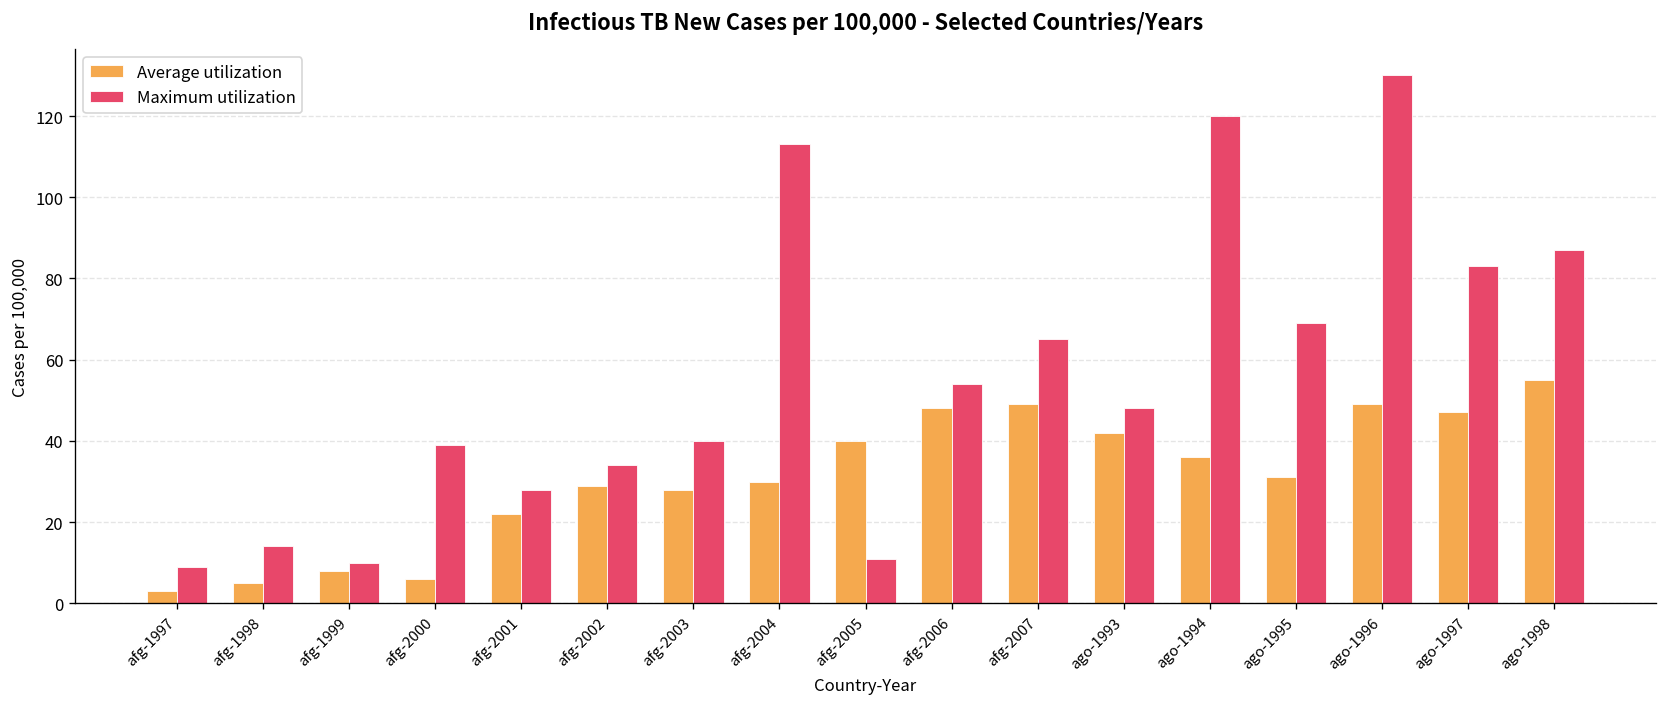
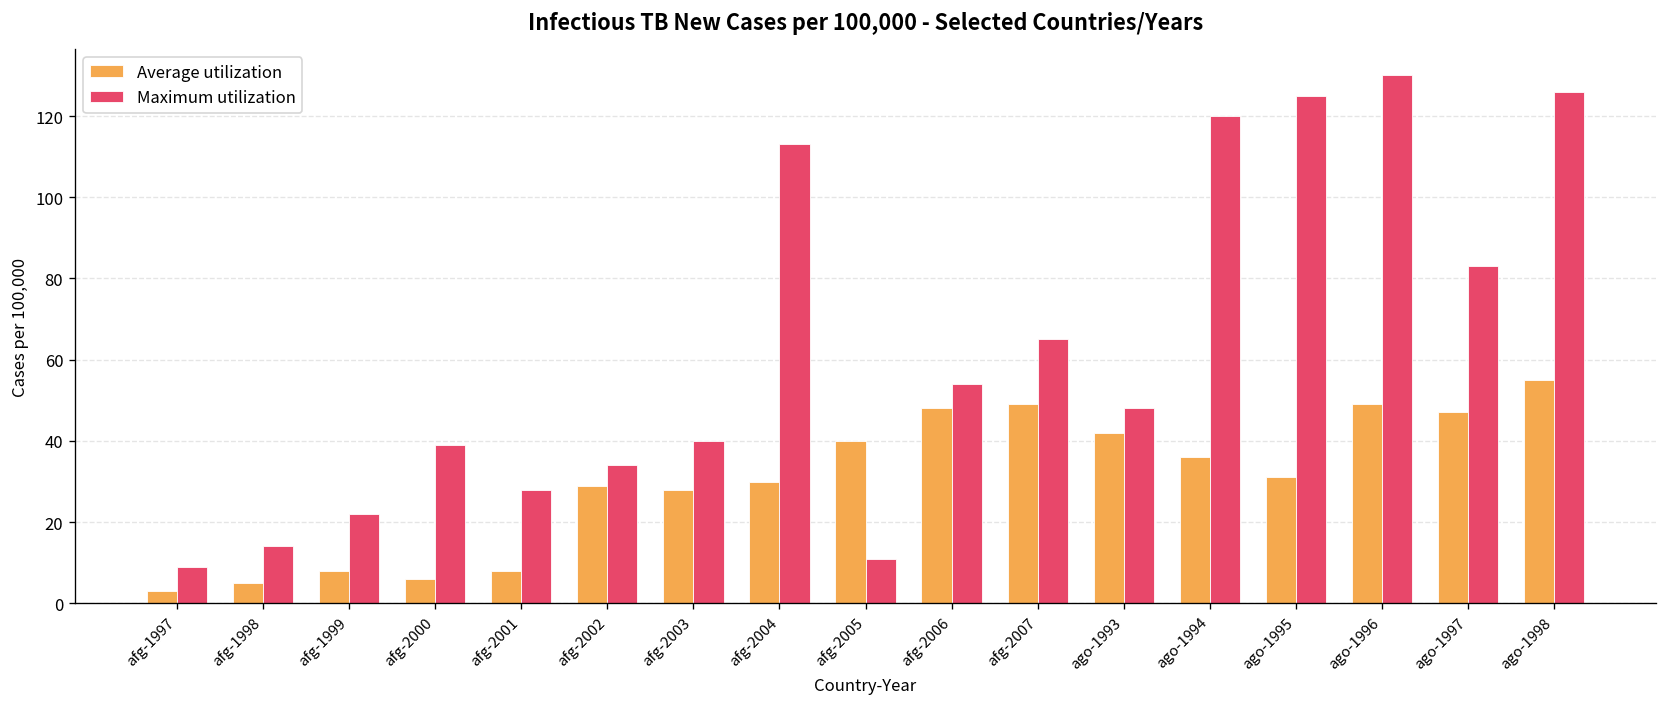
  {
    "Average utilization": {
      "afg-1997": 3,
      "afg-1998": 5,
      "afg-1999": 8,
      "afg-2000": 6,
-     "afg-2001": 22,
+     "afg-2001": 8,
      "afg-2002": 29,
      "afg-2003": 28,
      "afg-2004": 30,
      "afg-2005": 40,
      "afg-2006": 48,
      "afg-2007": 49,
      "ago-1993": 42,
      "ago-1994": 36,
      "ago-1995": 31,
      "ago-1996": 49,
      "ago-1997": 47,
      "ago-1998": 55
    },
    "Maximum utilization": {
      "afg-1997": 9,
      "afg-1998": 14,
-     "afg-1999": 10,
+     "afg-1999": 22,
      "afg-2000": 39,
      "afg-2001": 28,
      "afg-2002": 34,
      "afg-2003": 40,
      "afg-2004": 113,
      "afg-2005": 11,
      "afg-2006": 54,
      "afg-2007": 65,
      "ago-1993": 48,
      "ago-1994": 120,
-     "ago-1995": 69,
+     "ago-1995": 125,
      "ago-1996": 130,
      "ago-1997": 83,
-     "ago-1998": 87
+     "ago-1998": 126
    }
  }
